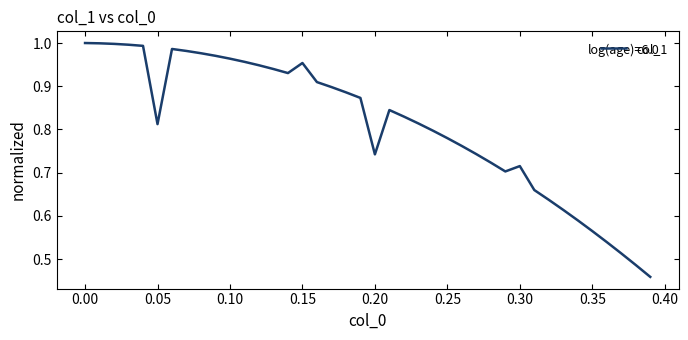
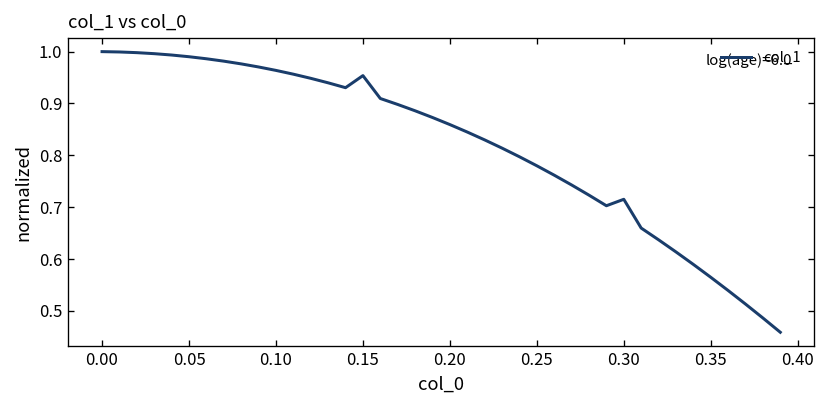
  {
    "0.00": 1.00,
-   "0.05": 0.81,
+   "0.05": 0.99,
    "0.10": 0.96,
    "0.15": 0.95,
-   "0.20": 0.74,
+   "0.20": 0.86,
    "0.25": 0.78,
    "0.30": 0.72,
    "0.35": 0.56
  }
